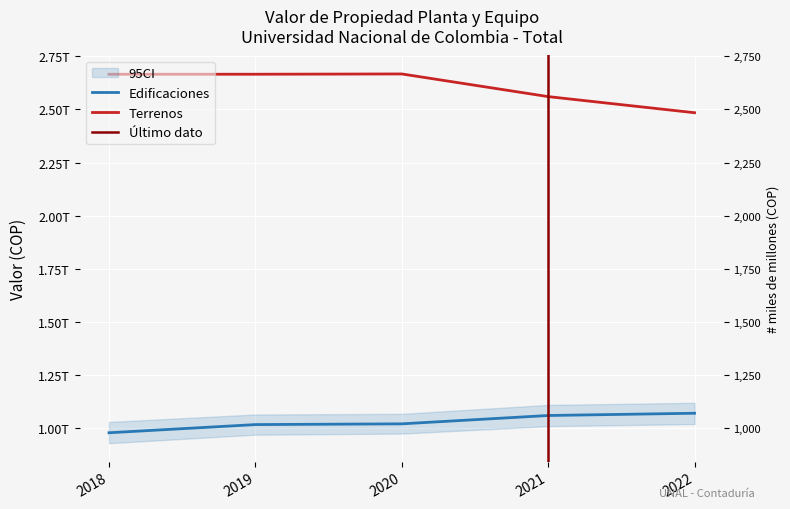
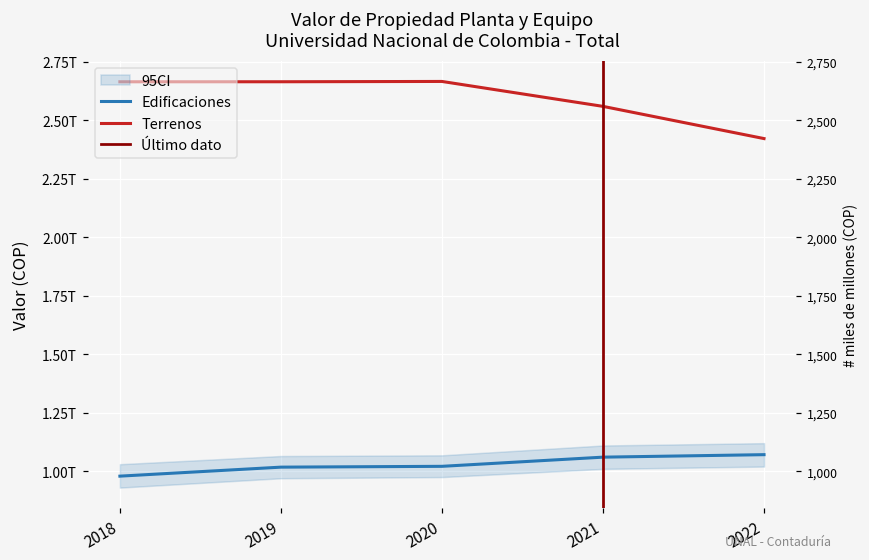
  {
    "Terrenos": {
      "2019": "2.67T",
      "2020": "2.67T",
      "2021": "2.56T",
-     "2022": "2.48T"
+     "2022": "2.42T"
    }
  }
